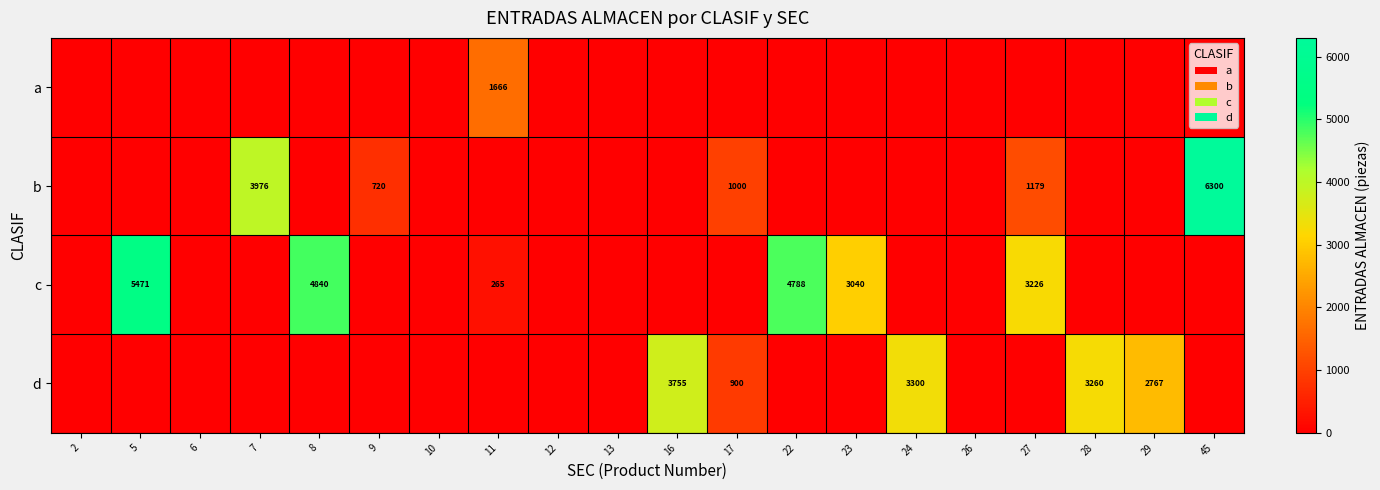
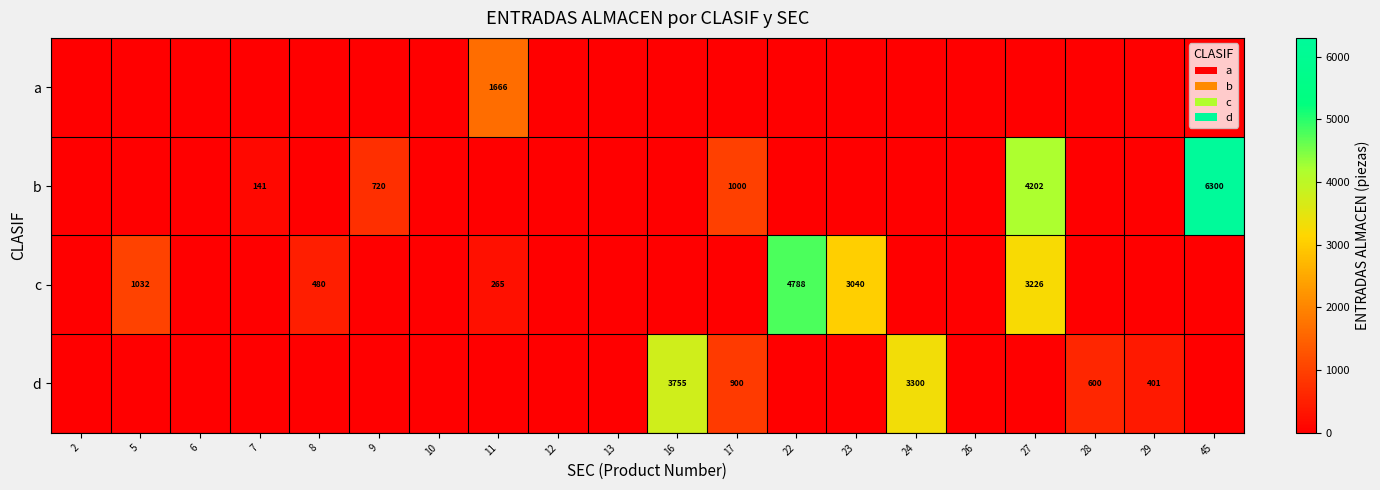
  {
    "a": {
      "11": 1666
    },
    "b": {
-     "7": 3976,
+     "7": 141,
      "9": 720,
      "17": 1000,
-     "27": 1179,
+     "27": 4202,
      "45": 6300
    },
    "c": {
-     "5": 5471,
-     "8": 4840,
+     "5": 1032,
+     "8": 480,
      "11": 265,
      "22": 4788,
      "23": 3040,
      "27": 3226
    },
    "d": {
      "16": 3755,
      "17": 900,
      "24": 3300,
-     "28": 3260,
-     "29": 2767
+     "28": 600,
+     "29": 401
    }
  }
